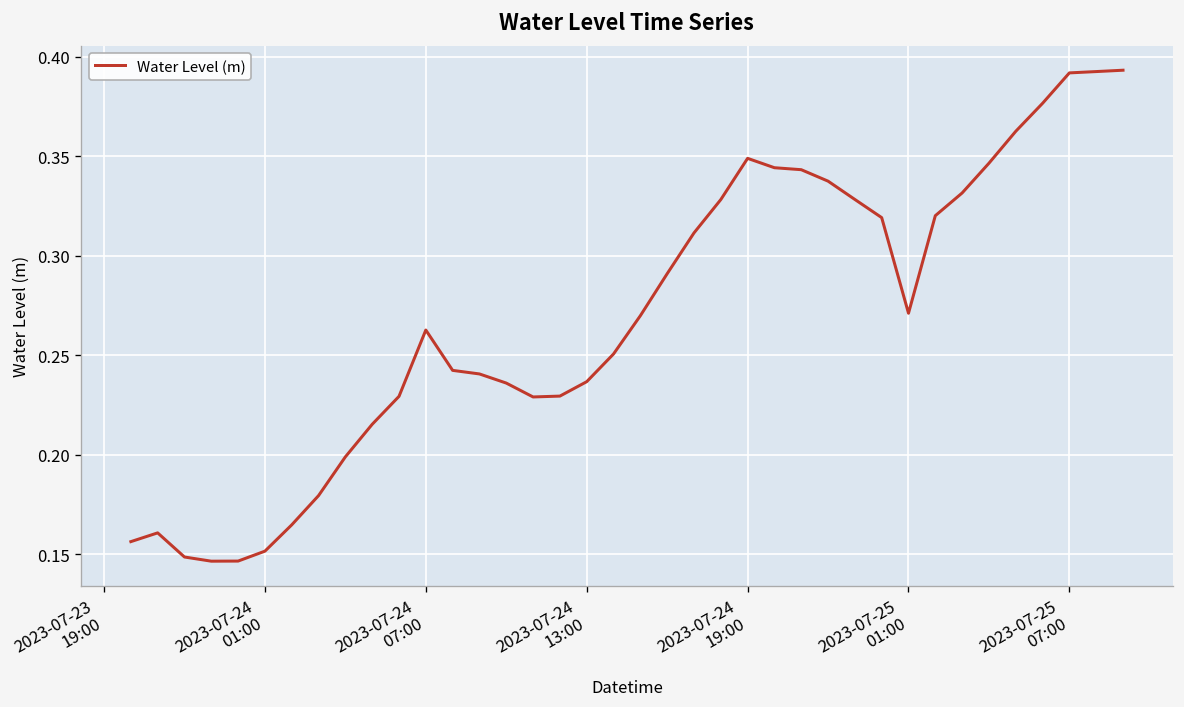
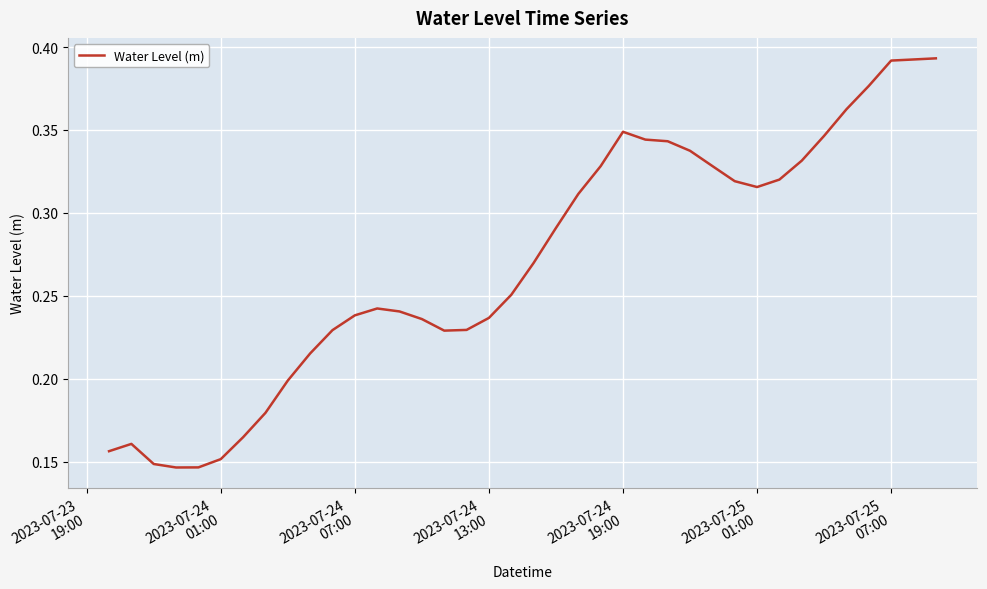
  {
    "2023-07-24 01:00": 0.152,
-   "2023-07-24 07:00": 0.263,
+   "2023-07-24 07:00": 0.238,
    "2023-07-24 13:00": 0.237,
    "2023-07-24 19:00": 0.349,
-   "2023-07-25 01:00": 0.271,
+   "2023-07-25 01:00": 0.316,
    "2023-07-25 07:00": 0.392
  }
